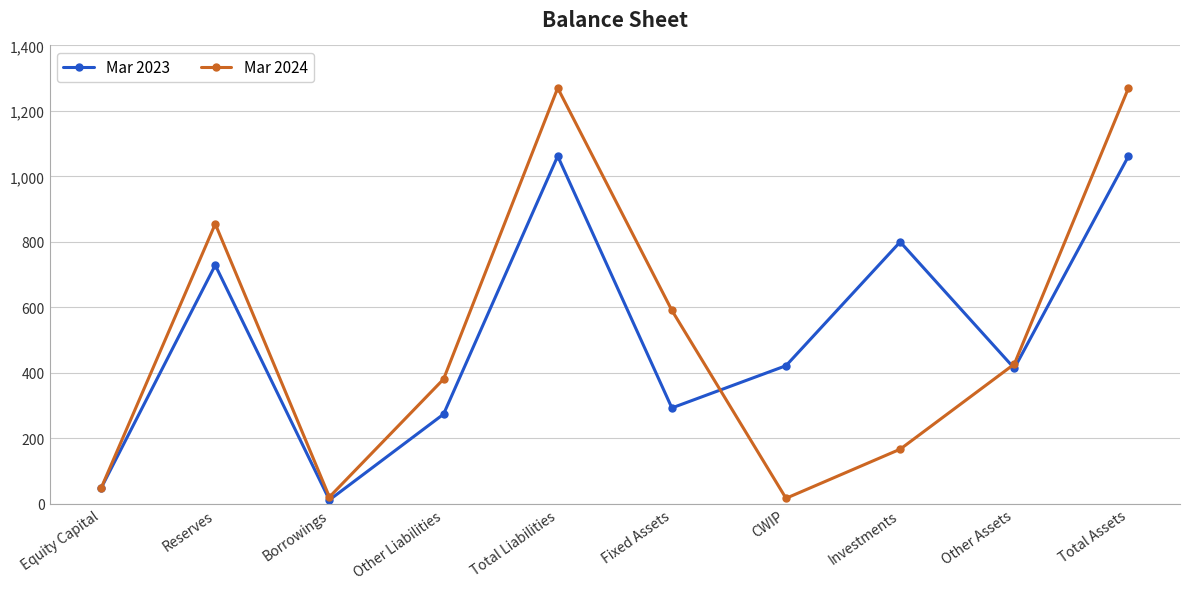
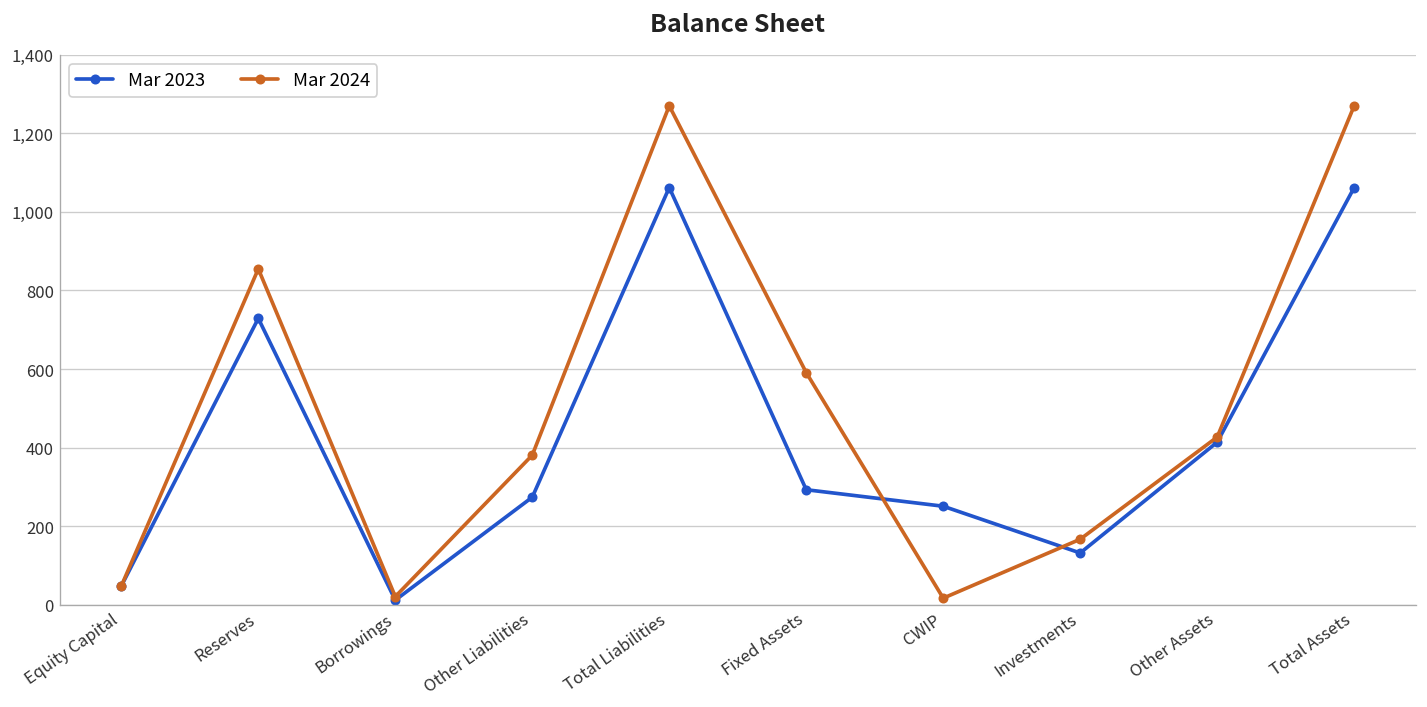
  {
    "Mar 2023": {
      "Reserves": "730",
      "Borrowings": "10",
      "Other Liabilities": "270",
      "Total Liabilities": "1,060",
      "Fixed Assets": "290",
-     "CWIP": "420",
-     "Investments": "800",
+     "CWIP": "250",
+     "Investments": "130",
      "Other Assets": "410",
      "Total Assets": "1,060"
    },
    "Mar 2024": {
      "Reserves": "860",
      "Borrowings": "20",
      "Other Liabilities": "380",
      "Total Liabilities": "1,270",
      "Fixed Assets": "590",
      "CWIP": "20",
      "Investments": "170",
      "Other Assets": "430",
      "Total Assets": "1,270"
    }
  }
